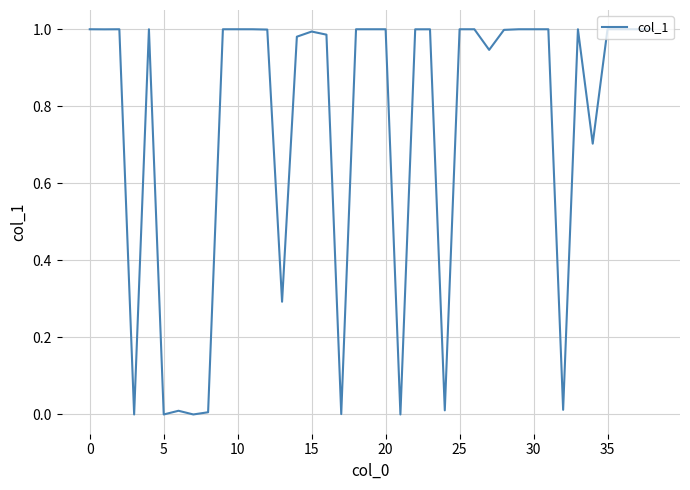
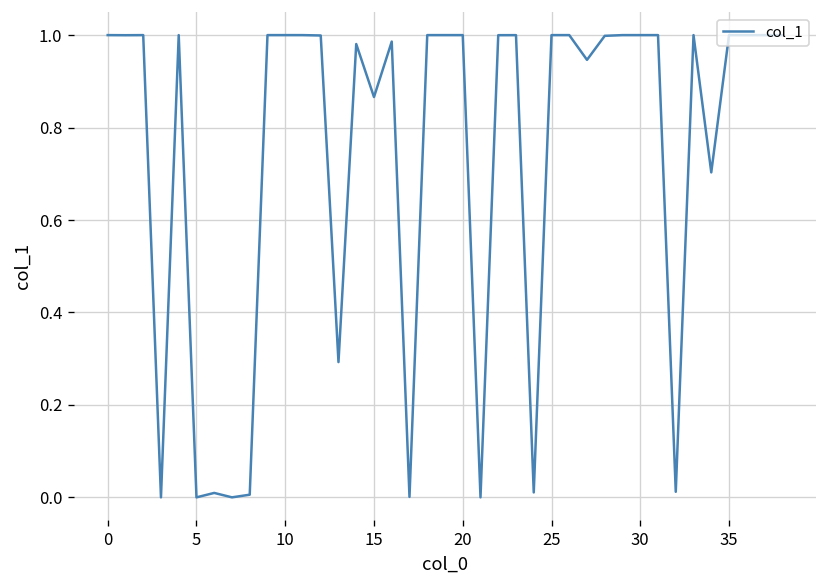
  {
    "0": 1.00,
    "5": 0.00,
    "10": 1.00,
-   "15": 0.99,
+   "15": 0.87,
    "20": 1.00,
    "25": 1.00,
    "30": 1.00
  }
